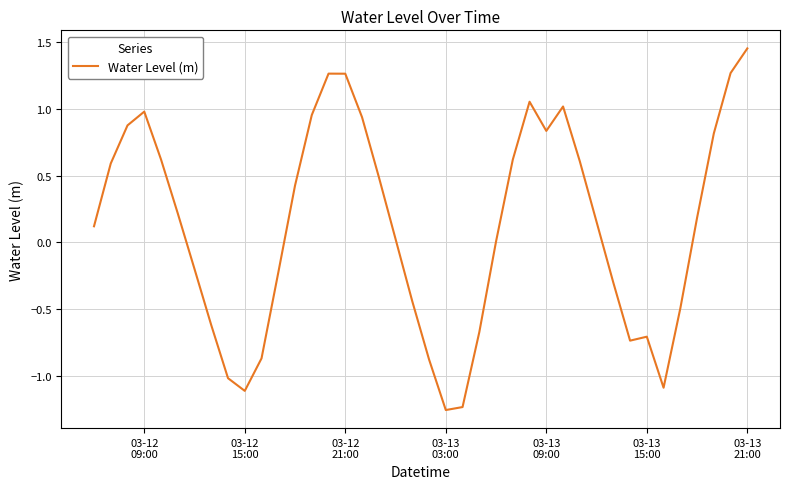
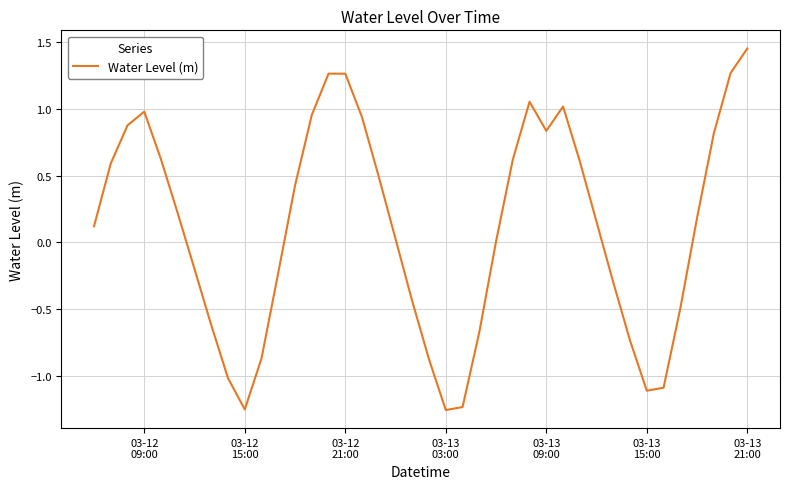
  {
    "03-12 09:00": 0.98,
-   "03-12 15:00": -1.11,
+   "03-12 15:00": -1.25,
    "03-12 21:00": 1.27,
    "03-13 03:00": -1.26,
    "03-13 09:00": 0.84,
-   "03-13 15:00": -0.71,
+   "03-13 15:00": -1.11,
    "03-13 21:00": 1.45
  }
